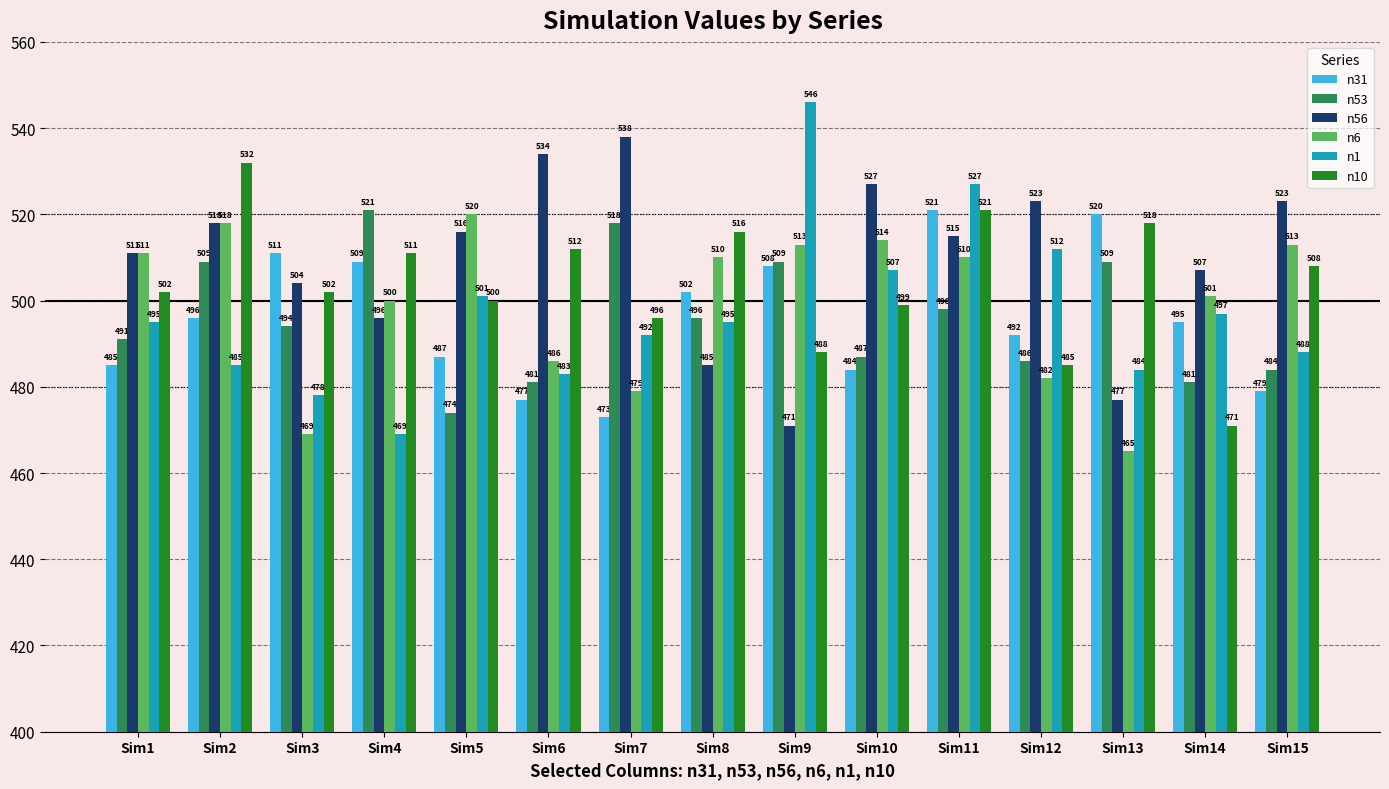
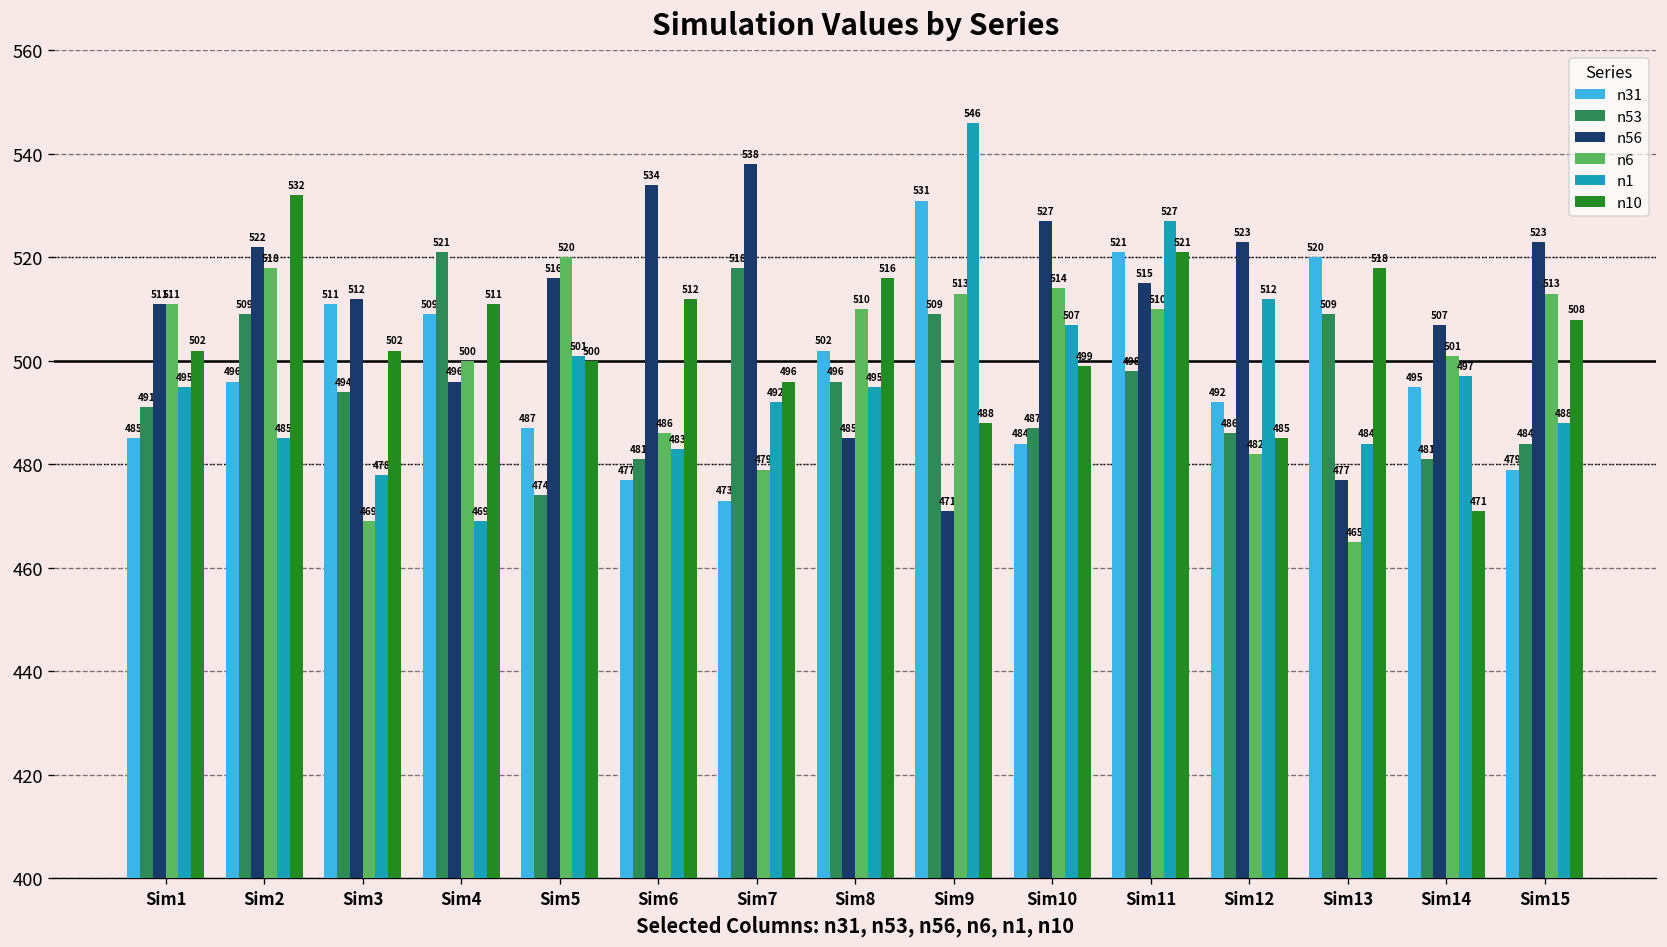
  {
    "n31": {
      "Sim1": 485,
      "Sim2": 496,
      "Sim3": 511,
      "Sim4": 509,
      "Sim5": 487,
      "Sim6": 477,
      "Sim7": 473,
      "Sim8": 502,
-     "Sim9": 508,
+     "Sim9": 531,
      "Sim10": 484,
      "Sim11": 521,
      "Sim12": 492,
      "Sim13": 520,
      "Sim14": 495,
      "Sim15": 479
    },
    "n56": {
-     "Sim2": 518,
-     "Sim3": 504,
+     "Sim2": 522,
+     "Sim3": 512,
      "Sim4": 496,
      "Sim5": 516,
      "Sim6": 534,
      "Sim7": 538,
      "Sim8": 485,
      "Sim9": 471,
      "Sim10": 527,
      "Sim11": 515,
      "Sim12": 523,
      "Sim13": 477,
      "Sim14": 507,
      "Sim15": 523
    },
    "n6": {
      "Sim2": 518,
      "Sim3": 469,
      "Sim4": 500,
      "Sim5": 520,
      "Sim6": 486,
      "Sim7": 479,
      "Sim8": 510,
      "Sim9": 513,
      "Sim10": 514,
      "Sim11": 510,
      "Sim12": 482,
      "Sim13": 465,
      "Sim14": 501,
      "Sim15": 513
    },
    "n1": {
      "Sim1": 495,
      "Sim2": 485,
      "Sim3": 478,
      "Sim4": 469,
      "Sim5": 501,
      "Sim6": 483,
      "Sim7": 492,
      "Sim8": 495,
      "Sim9": 546,
      "Sim10": 507,
      "Sim11": 527,
      "Sim12": 512,
      "Sim13": 484,
      "Sim14": 497,
      "Sim15": 488
    }
  }
